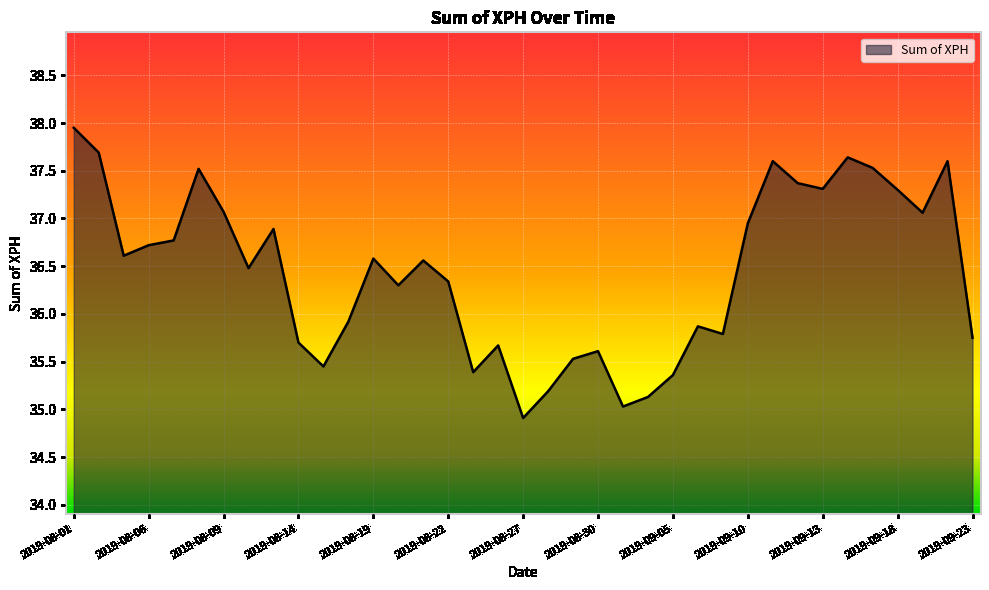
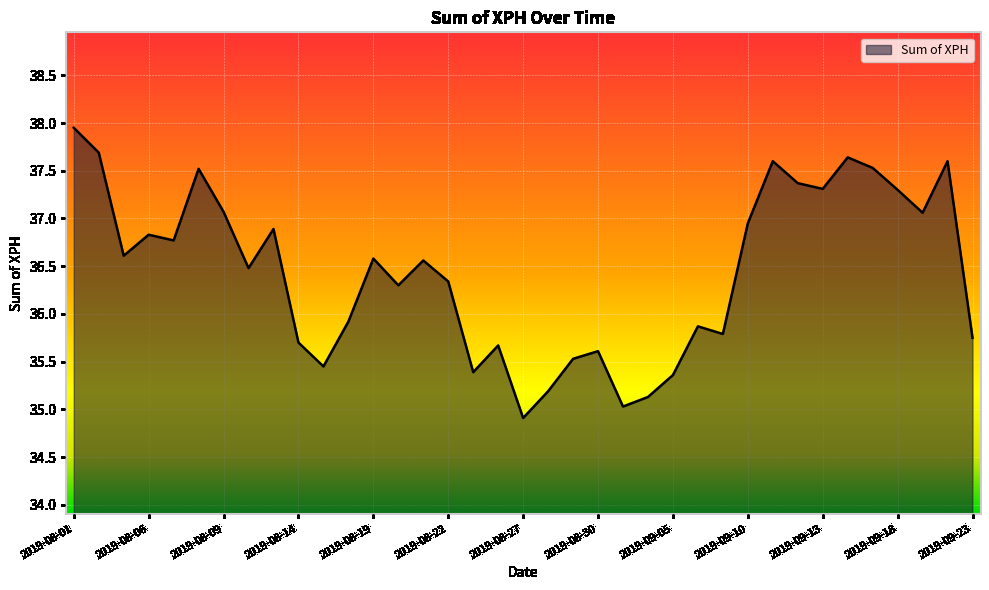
  {
    "2019-08-01": 38.0,
-   "2019-08-06": 36.7,
+   "2019-08-06": 36.8,
    "2019-08-09": 37.1,
    "2019-08-14": 35.7,
    "2019-08-19": 36.6,
    "2019-08-22": 36.3,
    "2019-08-27": 34.9,
    "2019-08-30": 35.6,
    "2019-09-05": 35.4,
    "2019-09-10": 37.0,
    "2019-09-13": 37.3,
    "2019-09-18": 37.3,
    "2019-09-23": 35.8
  }
